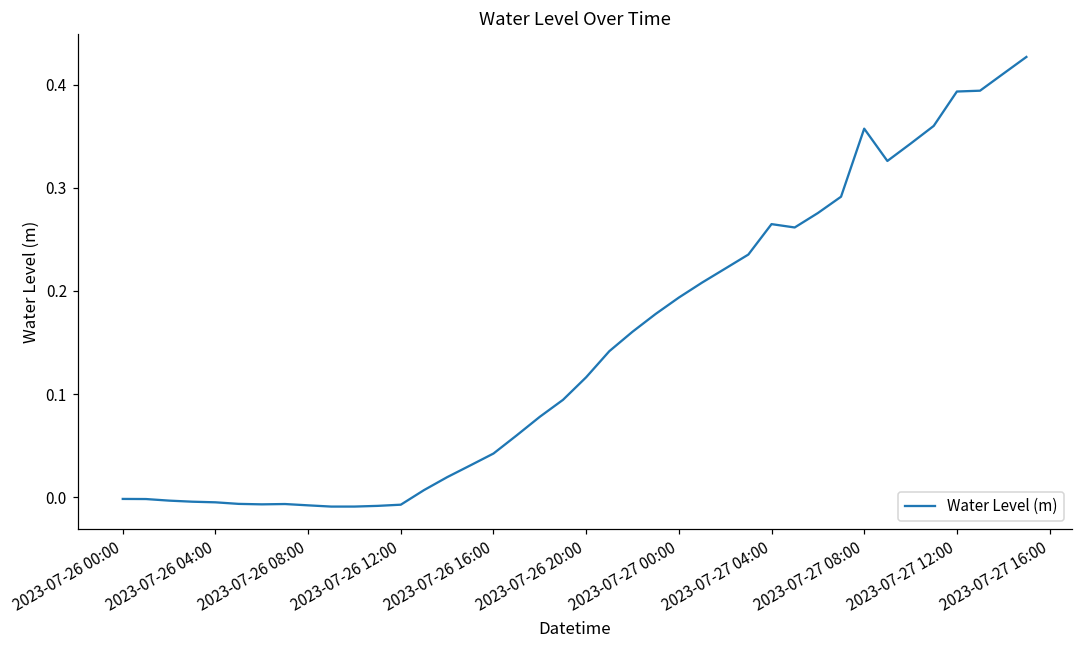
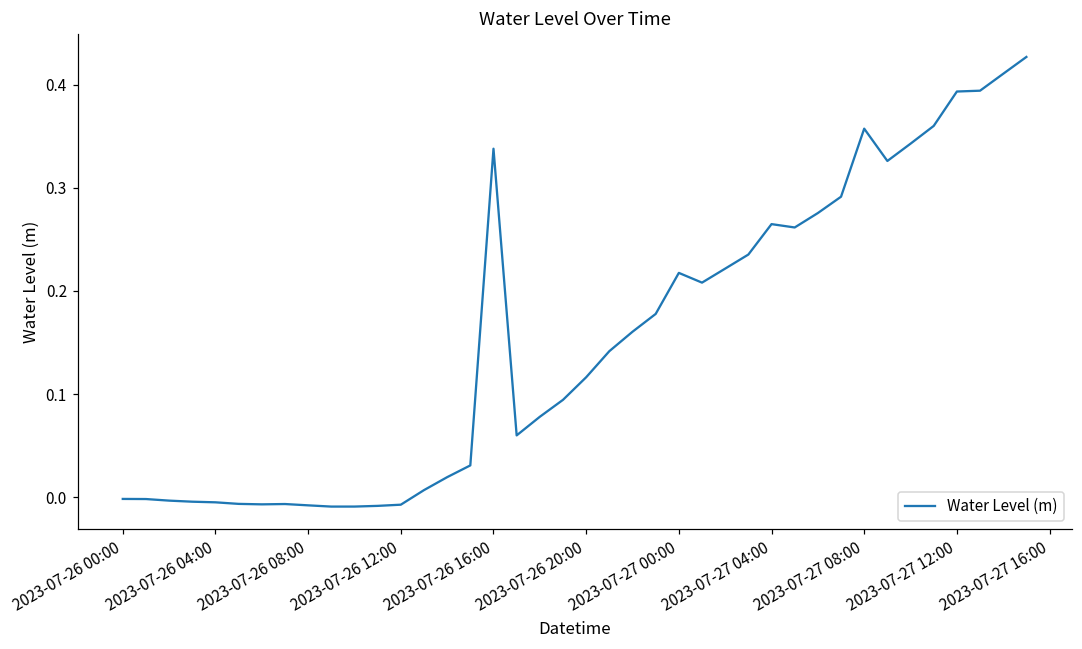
  {
    "2023-07-26 00:00": 0.00,
    "2023-07-26 04:00": 0.00,
    "2023-07-26 08:00": -0.01,
    "2023-07-26 12:00": -0.01,
-   "2023-07-26 16:00": 0.04,
+   "2023-07-26 16:00": 0.34,
    "2023-07-26 20:00": 0.12,
-   "2023-07-27 00:00": 0.19,
+   "2023-07-27 00:00": 0.22,
    "2023-07-27 04:00": 0.26,
    "2023-07-27 08:00": 0.36,
    "2023-07-27 12:00": 0.39
  }
